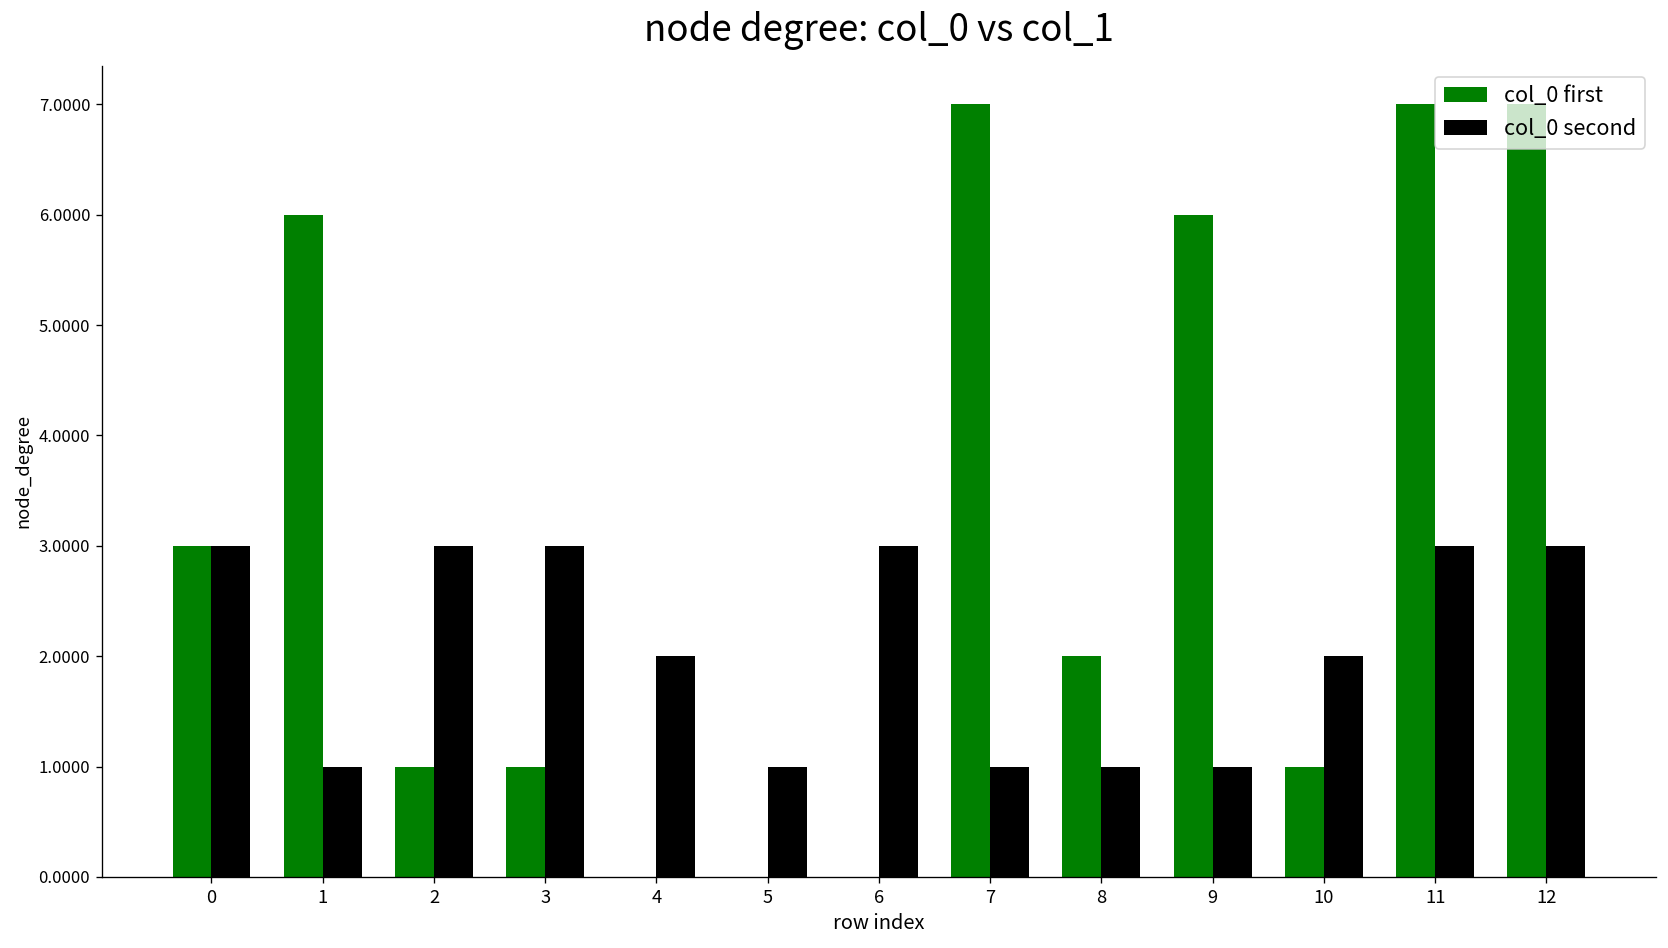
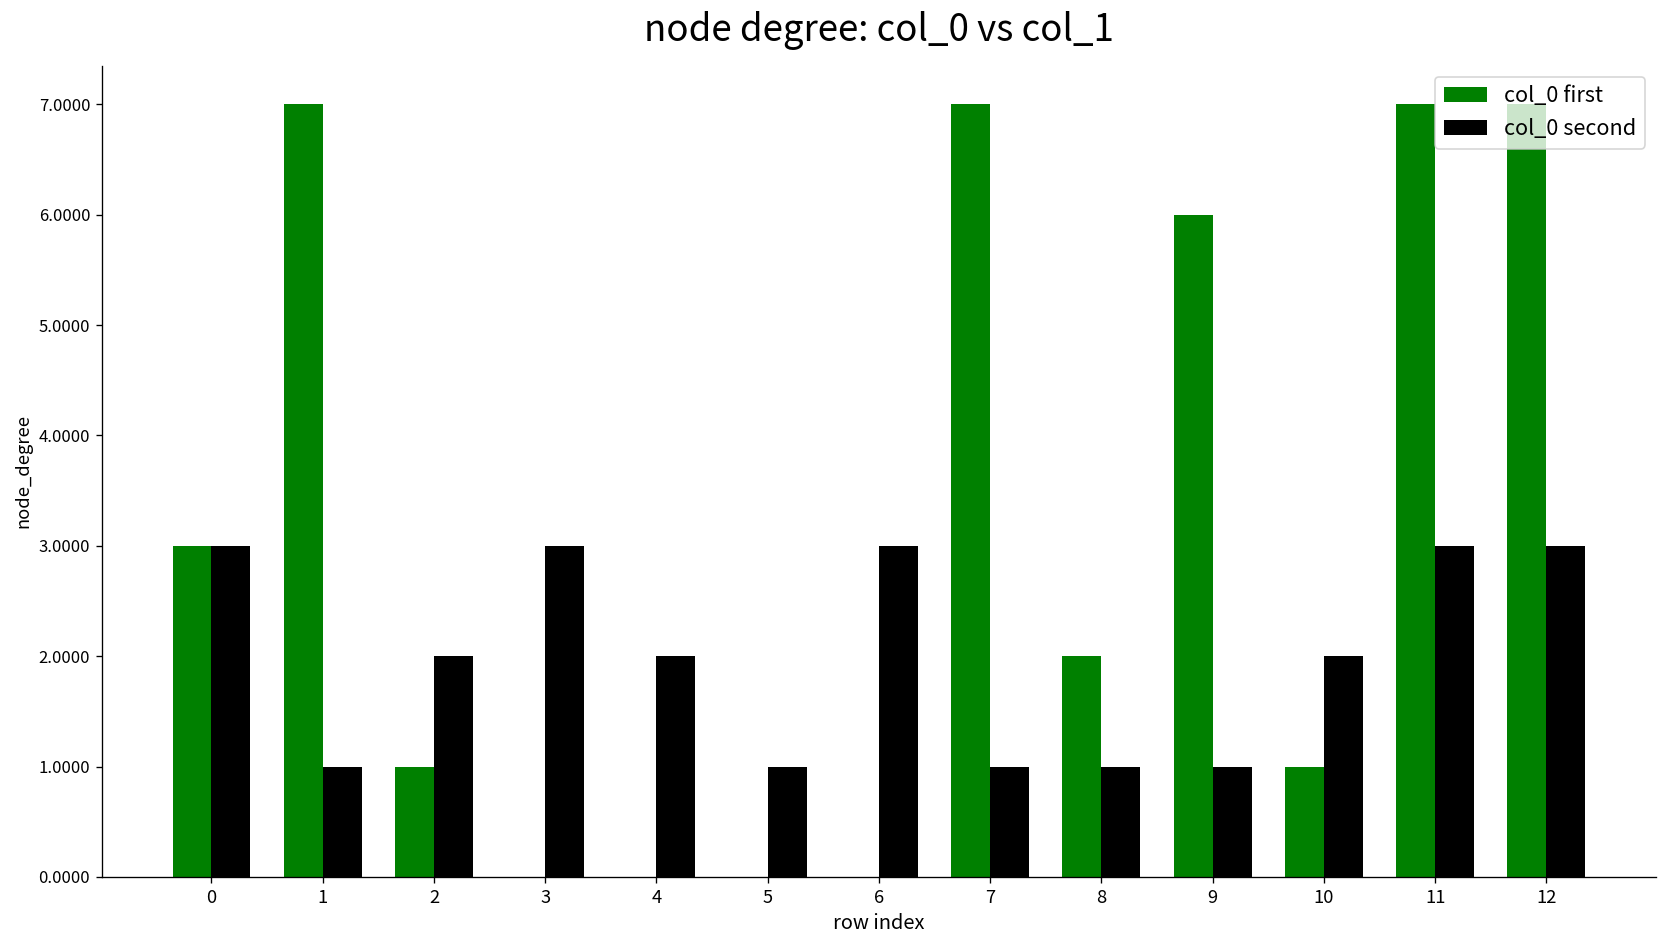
  {
    "col_0 first": {
      "0": 3,
-     "1": 6,
+     "1": 7,
      "2": 1,
-     "3": 1,
+     "3": 0,
      "4": 0,
      "5": 0,
      "6": 0,
      "7": 7,
      "8": 2,
      "9": 6,
      "10": 1,
      "11": 7
    },
    "col_0 second": {
      "0": 3,
      "1": 1,
-     "2": 3,
+     "2": 2,
      "3": 3,
      "4": 2,
      "5": 1,
      "6": 3,
      "7": 1,
      "8": 1,
      "9": 1,
      "10": 2,
      "11": 3,
      "12": 3
    }
  }
